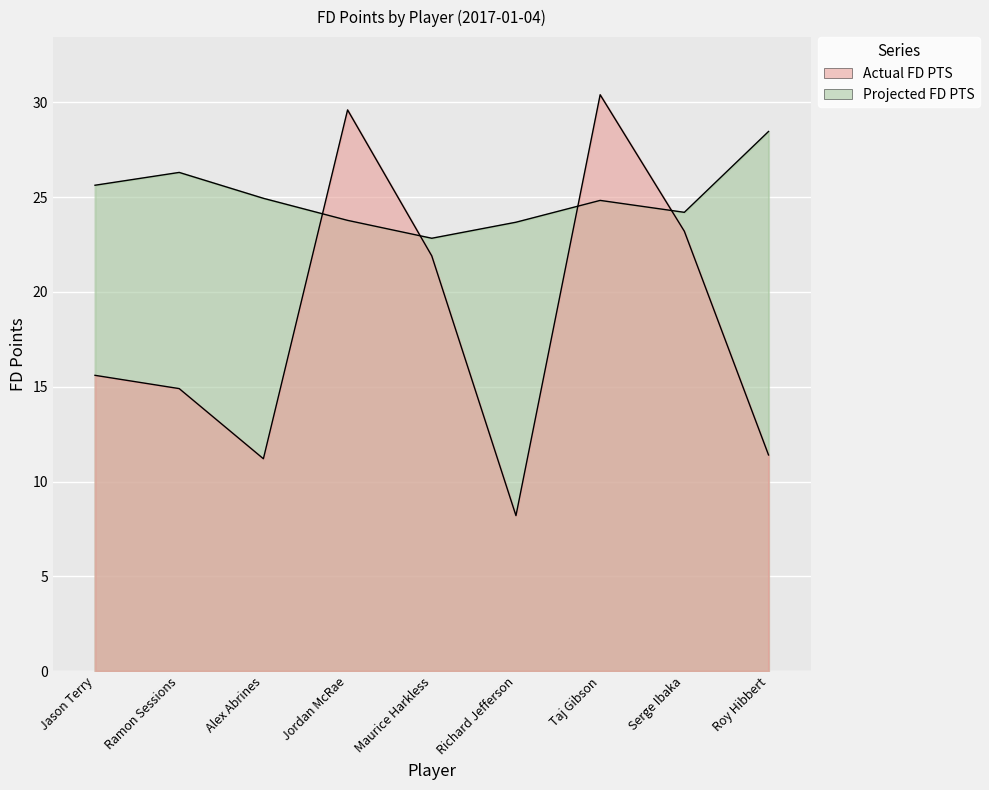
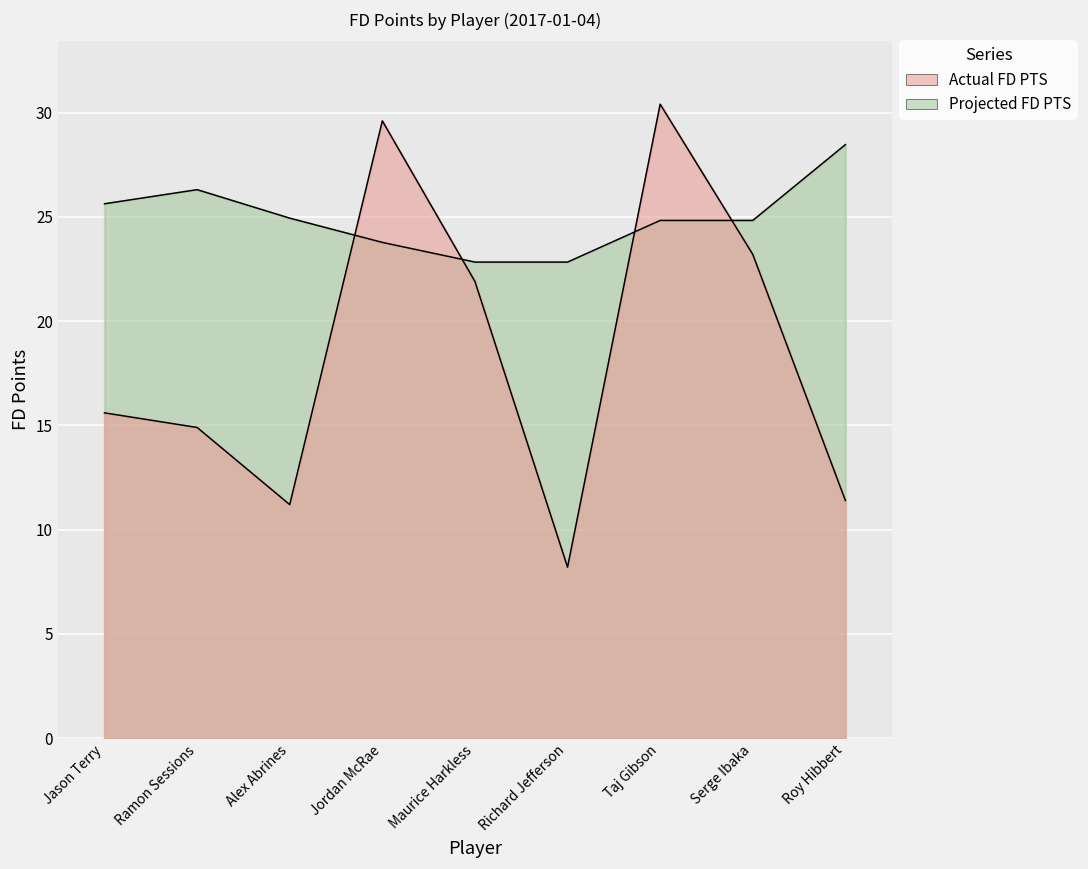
  {
    "Projected FD PTS": {
      "Jason Terry": 25.6,
      "Ramon Sessions": 26.3,
      "Alex Abrines": 24.9,
      "Jordan McRae": 23.8,
      "Maurice Harkless": 22.8,
-     "Richard Jefferson": 23.7,
+     "Richard Jefferson": 22.8,
      "Taj Gibson": 24.8,
-     "Serge Ibaka": 24.2,
+     "Serge Ibaka": 24.8,
      "Roy Hibbert": 28.5
    },
    "Actual FD PTS": {
      "Jason Terry": 15.6,
      "Ramon Sessions": 14.9,
      "Alex Abrines": 11.2,
      "Jordan McRae": 29.6,
      "Maurice Harkless": 21.9,
      "Richard Jefferson": 8.2,
      "Taj Gibson": 30.4,
      "Serge Ibaka": 23.2,
      "Roy Hibbert": 11.4
    }
  }
